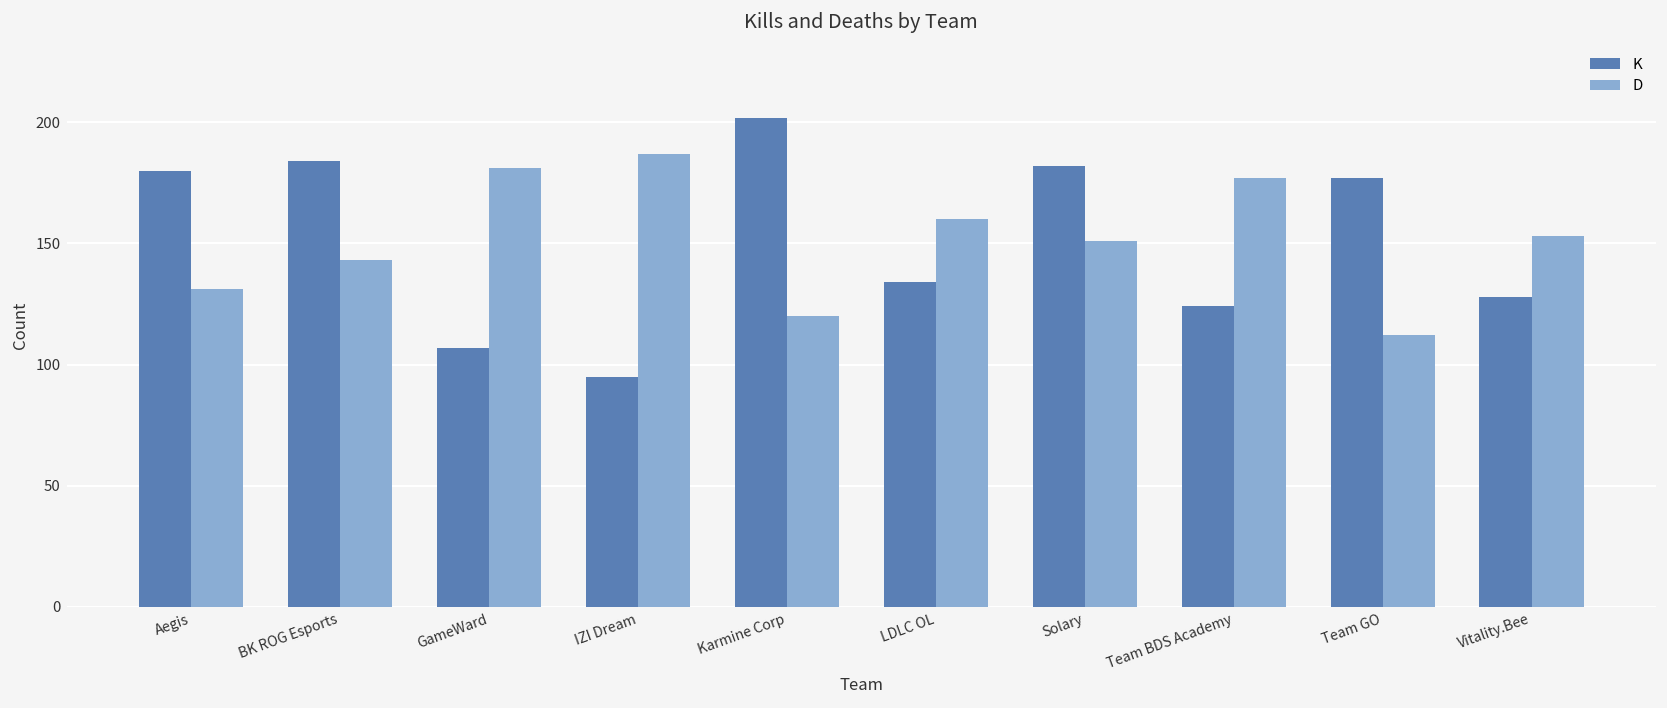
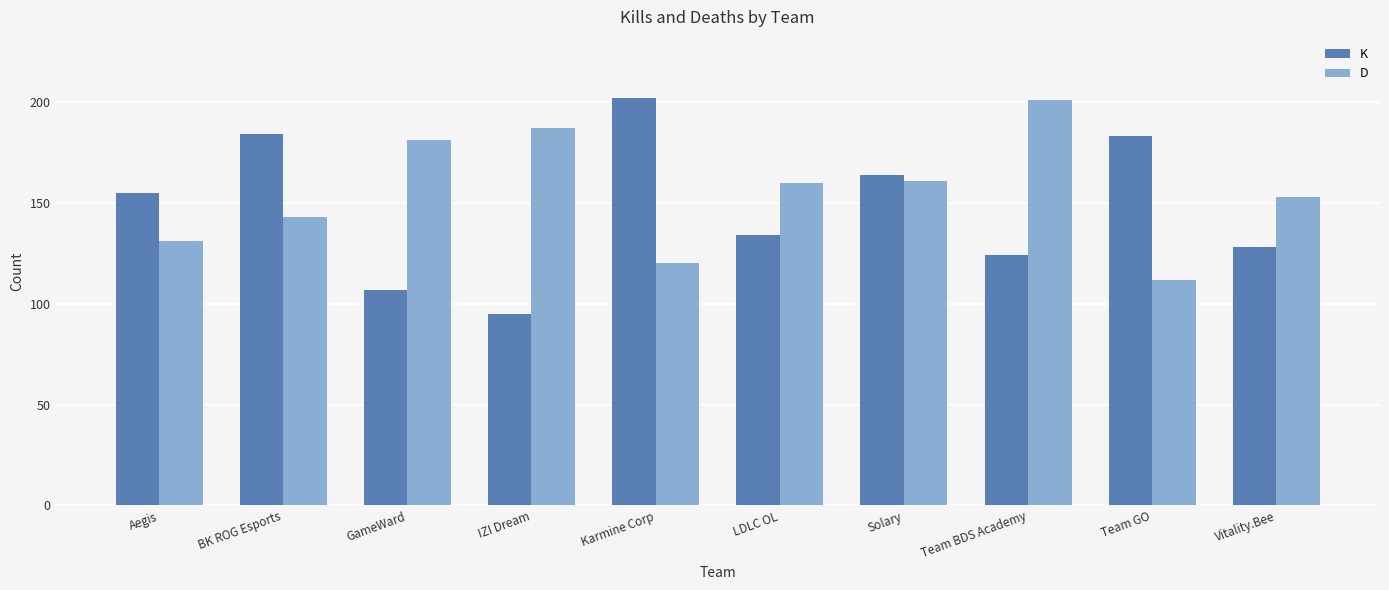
  {
    "K": {
-     "Aegis": 180,
+     "Aegis": 155,
      "BK ROG Esports": 184,
      "GameWard": 107,
      "IZI Dream": 95,
      "Karmine Corp": 202,
      "LDLC OL": 134,
-     "Solary": 182,
+     "Solary": 164,
      "Team BDS Academy": 124,
-     "Team GO": 177,
+     "Team GO": 183,
      "Vitality.Bee": 128
    },
    "D": {
      "Aegis": 131,
      "BK ROG Esports": 143,
      "GameWard": 181,
      "IZI Dream": 187,
      "Karmine Corp": 120,
      "LDLC OL": 160,
-     "Solary": 151,
-     "Team BDS Academy": 177,
+     "Solary": 161,
+     "Team BDS Academy": 201,
      "Team GO": 112,
      "Vitality.Bee": 153
    }
  }
